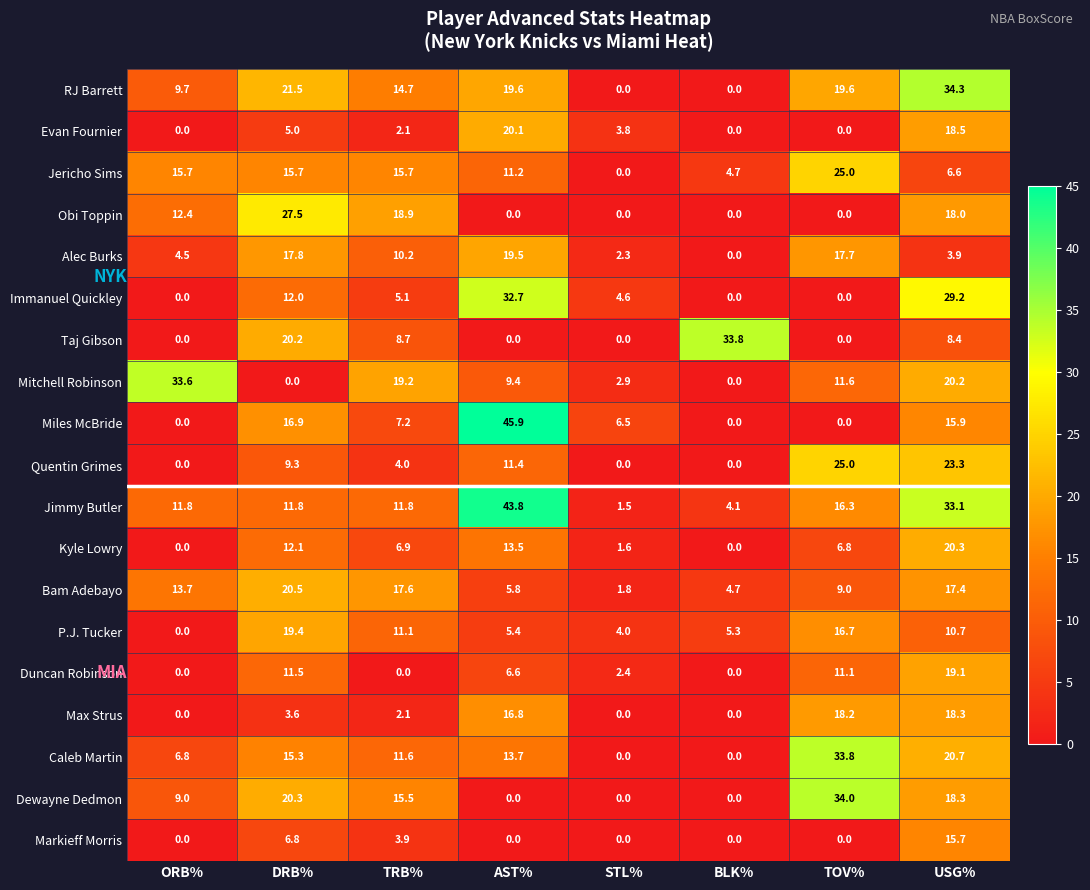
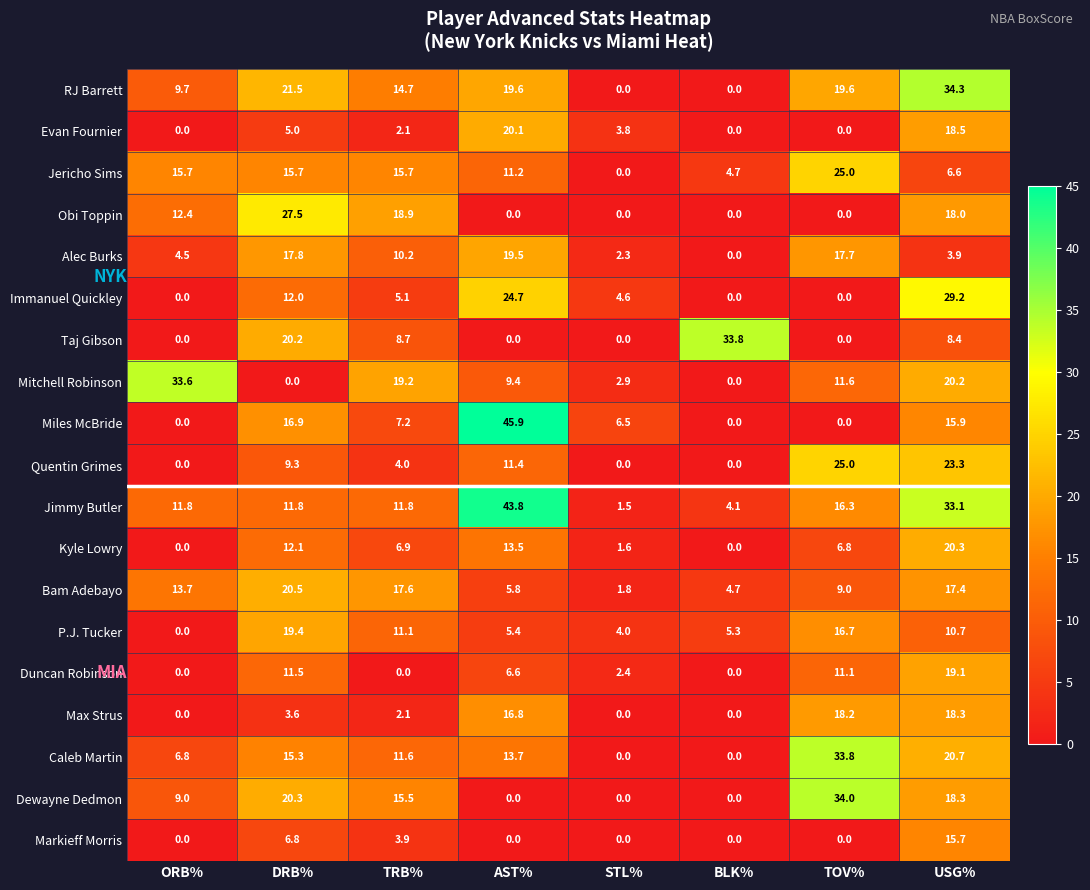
  {
    "RJ Barrett": {
      "ORB%": 9.7,
      "DRB%": 21.5,
      "TRB%": 14.7,
      "AST%": 19.6,
      "STL%": 0.0,
      "BLK%": 0.0,
      "TOV%": 19.6,
      "USG%": 34.3
    },
    "Evan Fournier": {
      "ORB%": 0.0,
      "DRB%": 5.0,
      "TRB%": 2.1,
      "AST%": 20.1,
      "STL%": 3.8,
      "BLK%": 0.0,
      "TOV%": 0.0,
      "USG%": 18.5
    },
    "Jericho Sims": {
      "ORB%": 15.7,
      "DRB%": 15.7,
      "TRB%": 15.7,
      "AST%": 11.2,
      "STL%": 0.0,
      "BLK%": 4.7,
      "TOV%": 25.0,
      "USG%": 6.6
    },
    "Obi Toppin": {
      "ORB%": 12.4,
      "DRB%": 27.5,
      "TRB%": 18.9,
      "AST%": 0.0,
      "STL%": 0.0,
      "BLK%": 0.0,
      "TOV%": 0.0,
      "USG%": 18.0
    },
    "Alec Burks": {
      "ORB%": 4.5,
      "DRB%": 17.8,
      "TRB%": 10.2,
      "AST%": 19.5,
      "STL%": 2.3,
      "BLK%": 0.0,
      "TOV%": 17.7,
      "USG%": 3.9
    },
    "Immanuel Quickley": {
      "ORB%": 0.0,
      "DRB%": 12.0,
      "TRB%": 5.1,
-     "AST%": 32.7,
+     "AST%": 24.7,
      "STL%": 4.6,
      "BLK%": 0.0,
      "TOV%": 0.0,
      "USG%": 29.2
    },
    "Taj Gibson": {
      "ORB%": 0.0,
      "DRB%": 20.2,
      "TRB%": 8.7,
      "AST%": 0.0,
      "STL%": 0.0,
      "BLK%": 33.8,
      "TOV%": 0.0,
      "USG%": 8.4
    },
    "Mitchell Robinson": {
      "ORB%": 33.6,
      "DRB%": 0.0,
      "TRB%": 19.2,
      "AST%": 9.4,
      "STL%": 2.9,
      "BLK%": 0.0,
      "TOV%": 11.6,
      "USG%": 20.2
    },
    "Miles McBride": {
      "ORB%": 0.0,
      "DRB%": 16.9,
      "TRB%": 7.2,
      "AST%": 45.9,
      "STL%": 6.5,
      "BLK%": 0.0,
      "TOV%": 0.0,
      "USG%": 15.9
    },
    "Quentin Grimes": {
      "ORB%": 0.0,
      "DRB%": 9.3,
      "TRB%": 4.0,
      "AST%": 11.4,
      "STL%": 0.0,
      "BLK%": 0.0,
      "TOV%": 25.0,
      "USG%": 23.3
    },
    "Jimmy Butler": {
      "ORB%": 11.8,
      "DRB%": 11.8,
      "TRB%": 11.8,
      "AST%": 43.8,
      "STL%": 1.5,
      "BLK%": 4.1,
      "TOV%": 16.3,
      "USG%": 33.1
    },
    "Kyle Lowry": {
      "ORB%": 0.0,
      "DRB%": 12.1,
      "TRB%": 6.9,
      "AST%": 13.5,
      "STL%": 1.6,
      "BLK%": 0.0,
      "TOV%": 6.8,
      "USG%": 20.3
    },
    "Bam Adebayo": {
      "ORB%": 13.7,
      "DRB%": 20.5,
      "TRB%": 17.6,
      "AST%": 5.8,
      "STL%": 1.8,
      "BLK%": 4.7,
      "TOV%": 9.0,
      "USG%": 17.4
    },
    "P.J. Tucker": {
      "ORB%": 0.0,
      "DRB%": 19.4,
      "TRB%": 11.1,
      "AST%": 5.4,
      "STL%": 4.0,
      "BLK%": 5.3,
      "TOV%": 16.7,
      "USG%": 10.7
    },
    "Duncan Robinson": {
      "ORB%": 0.0,
      "DRB%": 11.5,
      "TRB%": 0.0,
      "AST%": 6.6,
      "STL%": 2.4,
      "BLK%": 0.0,
      "TOV%": 11.1,
      "USG%": 19.1
    },
    "Max Strus": {
      "ORB%": 0.0,
      "DRB%": 3.6,
      "TRB%": 2.1,
      "AST%": 16.8,
      "STL%": 0.0,
      "BLK%": 0.0,
      "TOV%": 18.2,
      "USG%": 18.3
    },
    "Caleb Martin": {
      "ORB%": 6.8,
      "DRB%": 15.3,
      "TRB%": 11.6,
      "AST%": 13.7,
      "STL%": 0.0,
      "BLK%": 0.0,
      "TOV%": 33.8,
      "USG%": 20.7
    },
    "Dewayne Dedmon": {
      "ORB%": 9.0,
      "DRB%": 20.3,
      "TRB%": 15.5,
      "AST%": 0.0,
      "STL%": 0.0,
      "BLK%": 0.0,
      "TOV%": 34.0,
      "USG%": 18.3
    },
    "Markieff Morris": {
      "ORB%": 0.0,
      "DRB%": 6.8,
      "TRB%": 3.9,
      "AST%": 0.0,
      "STL%": 0.0,
      "BLK%": 0.0,
      "TOV%": 0.0,
      "USG%": 15.7
    }
  }
